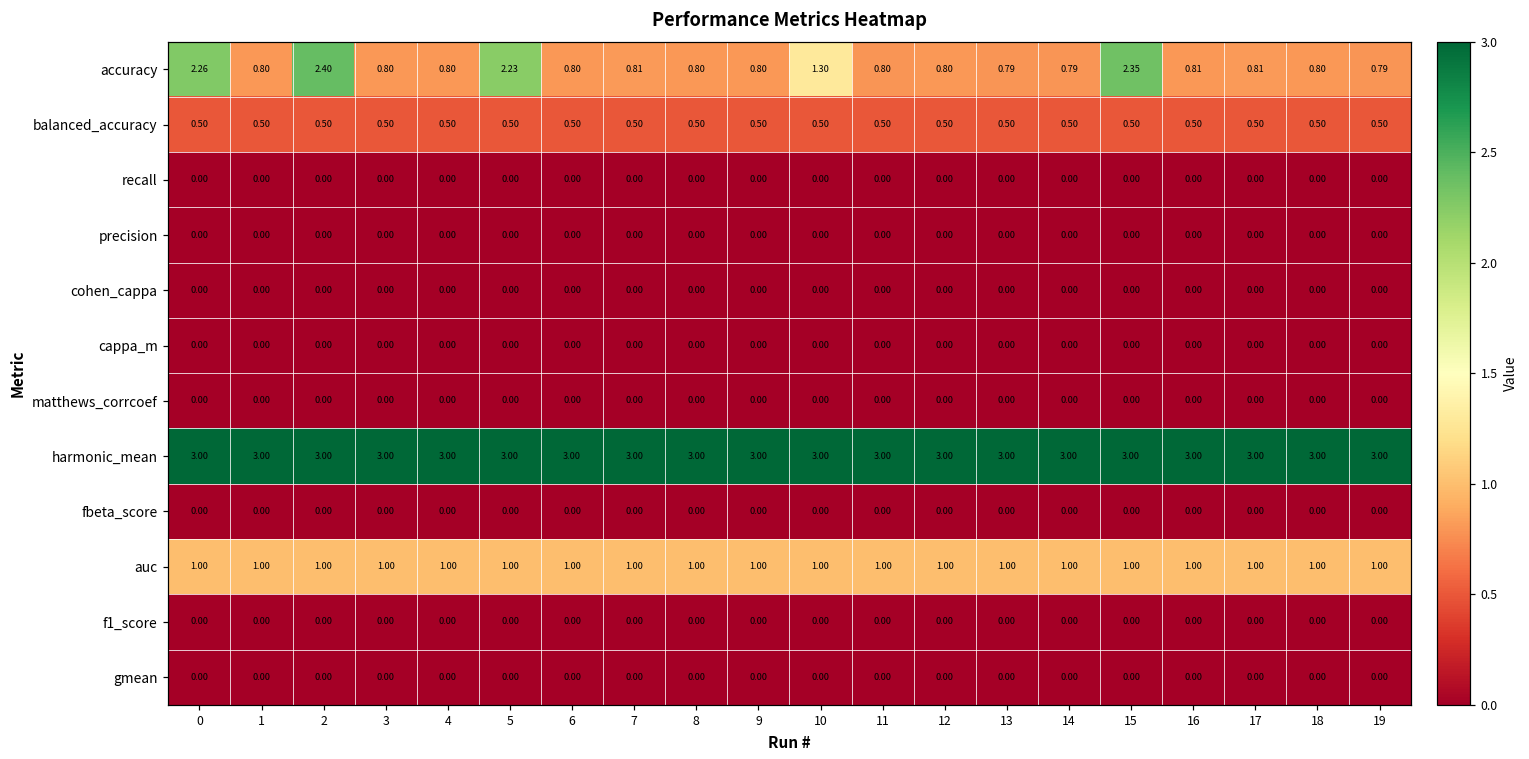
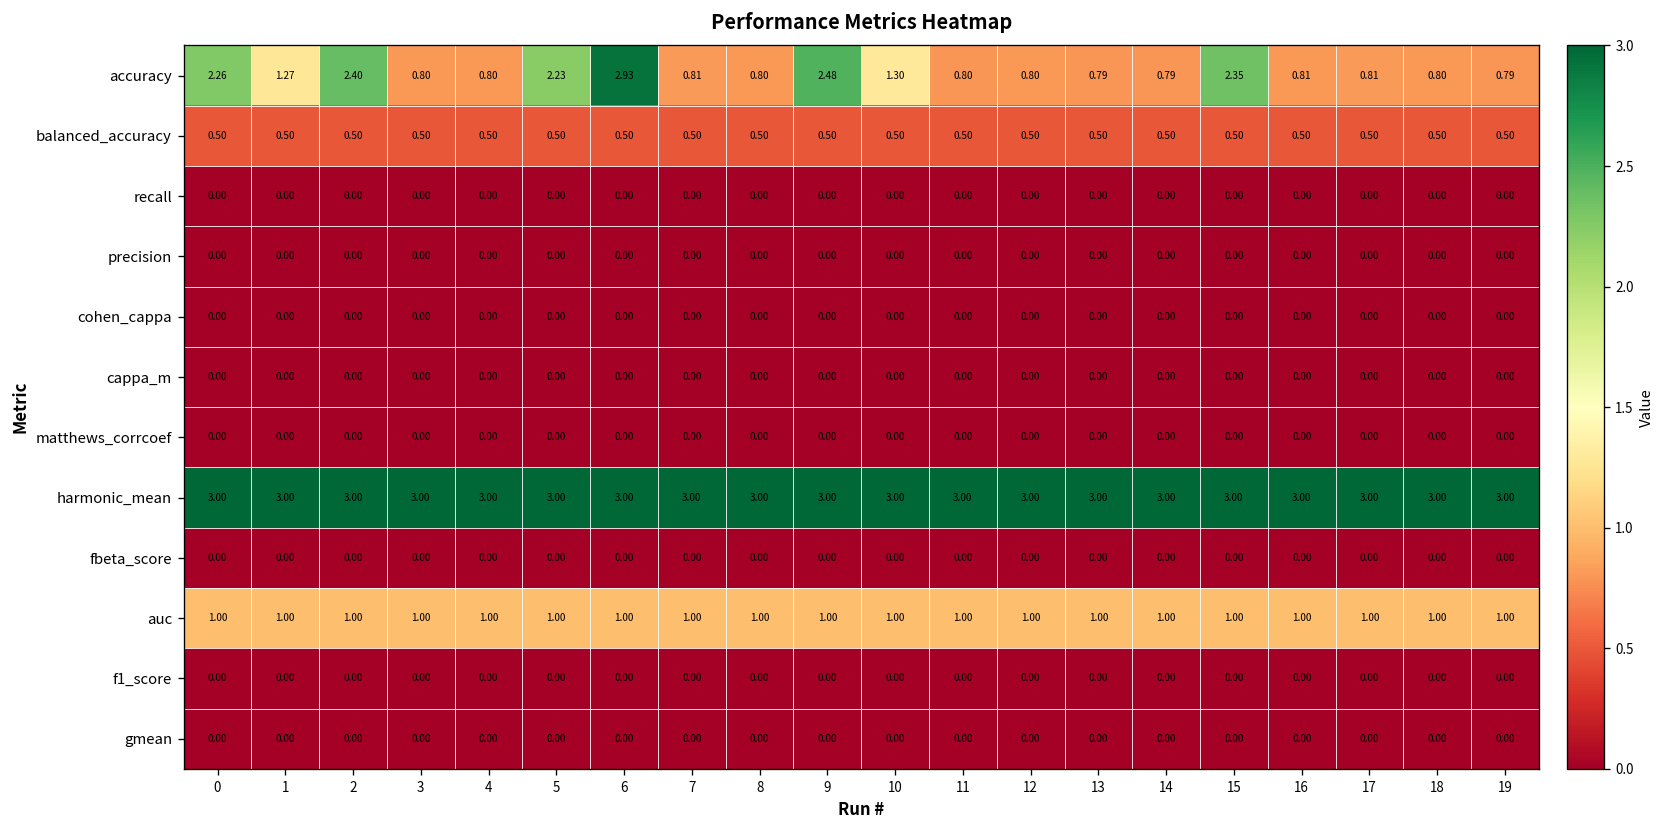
  {
    "accuracy": {
      "0": 2.26,
-     "1": 0.80,
+     "1": 1.27,
      "2": 2.40,
      "3": 0.80,
      "4": 0.80,
      "5": 2.23,
-     "6": 0.80,
+     "6": 2.93,
      "7": 0.81,
      "8": 0.80,
-     "9": 0.80,
+     "9": 2.48,
      "10": 1.30,
      "11": 0.80,
      "12": 0.80,
      "13": 0.79,
      "14": 0.79,
      "15": 2.35,
      "16": 0.81,
      "17": 0.81,
      "18": 0.80,
      "19": 0.79
    }
  }
